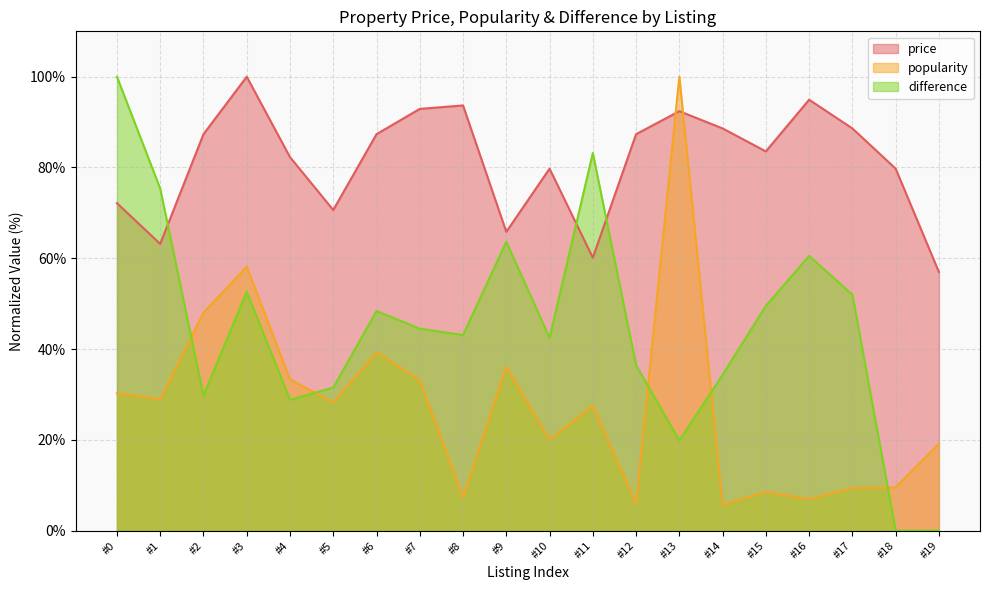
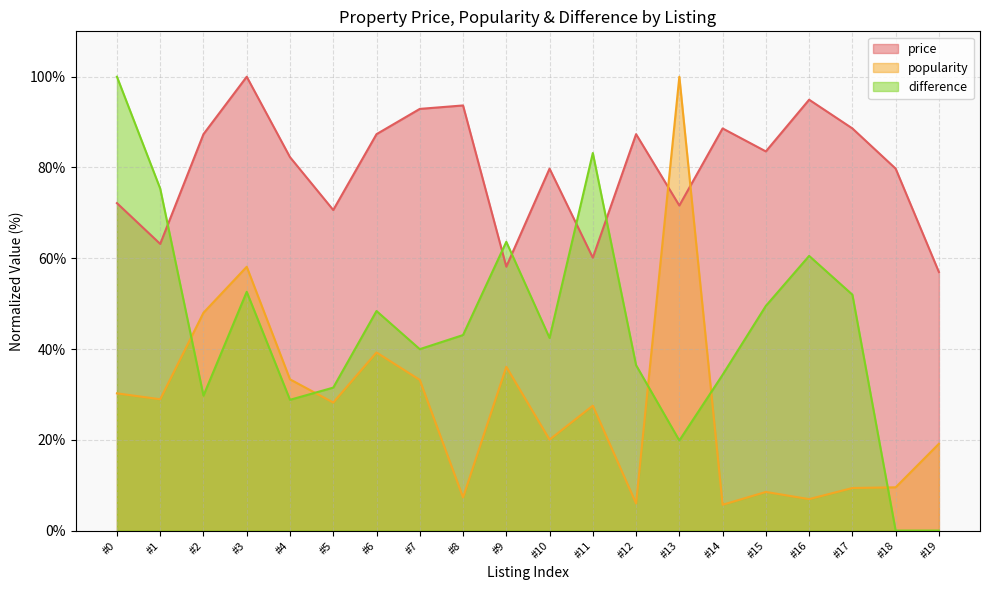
  {
    "price": {
      "#0": "72%",
      "#1": "63%",
      "#2": "87%",
      "#3": "100%",
      "#4": "82%",
      "#5": "71%",
      "#6": "87%",
      "#7": "93%",
      "#8": "94%",
-     "#9": "66%",
+     "#9": "58%",
      "#10": "80%",
      "#11": "60%",
      "#12": "87%",
-     "#13": "92%",
+     "#13": "72%",
      "#14": "89%",
      "#15": "84%",
      "#16": "95%",
      "#17": "89%",
      "#18": "80%",
      "#19": "57%"
    },
    "popularity": {
      "#0": "30%",
      "#1": "29%",
      "#2": "48%",
      "#3": "58%",
      "#4": "33%",
      "#5": "28%",
      "#6": "39%",
      "#7": "33%",
      "#8": "7%",
      "#9": "36%",
      "#10": "20%",
      "#11": "28%",
      "#12": "6%",
      "#13": "100%",
      "#14": "6%",
      "#15": "9%",
      "#16": "7%",
      "#17": "9%",
      "#18": "10%",
      "#19": "19%"
    },
    "difference": {
      "#0": "100%",
      "#1": "75%",
      "#2": "30%",
      "#3": "53%",
      "#4": "29%",
      "#5": "31%",
      "#6": "48%",
-     "#7": "44%",
+     "#7": "40%",
      "#8": "43%",
      "#9": "64%",
      "#10": "42%",
      "#11": "83%",
      "#12": "36%",
      "#13": "20%",
      "#14": "34%",
      "#15": "50%",
      "#16": "61%",
      "#17": "52%",
      "#18": "0%",
      "#19": "0%"
    }
  }
